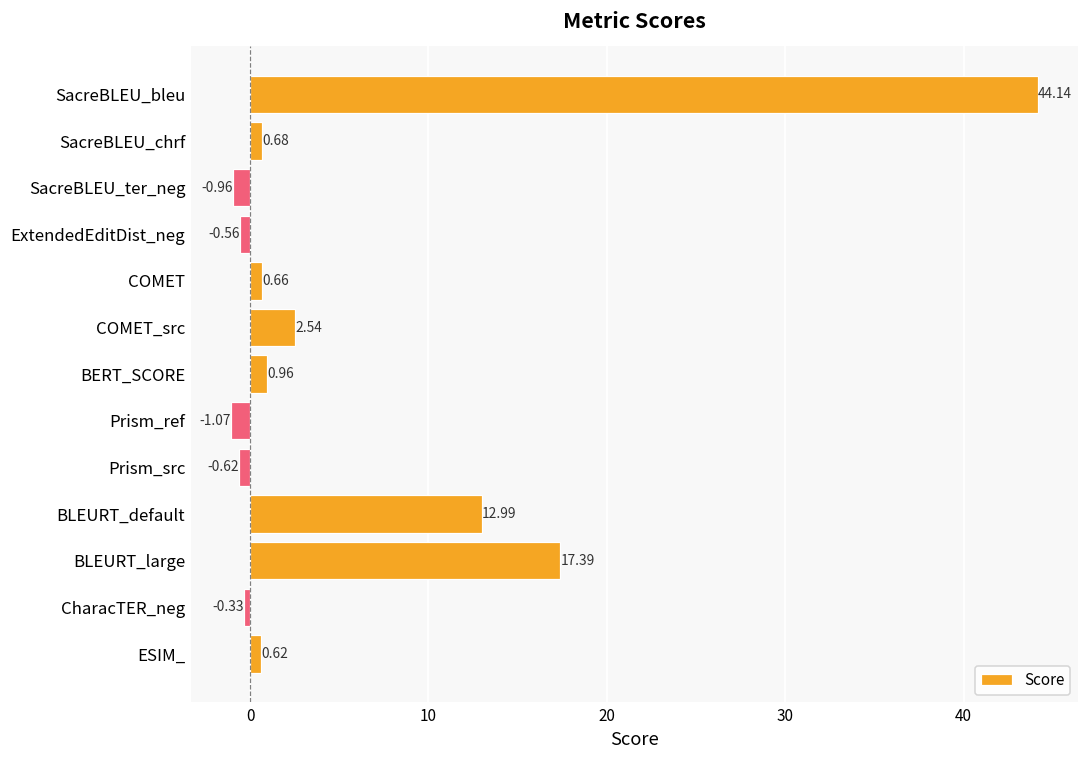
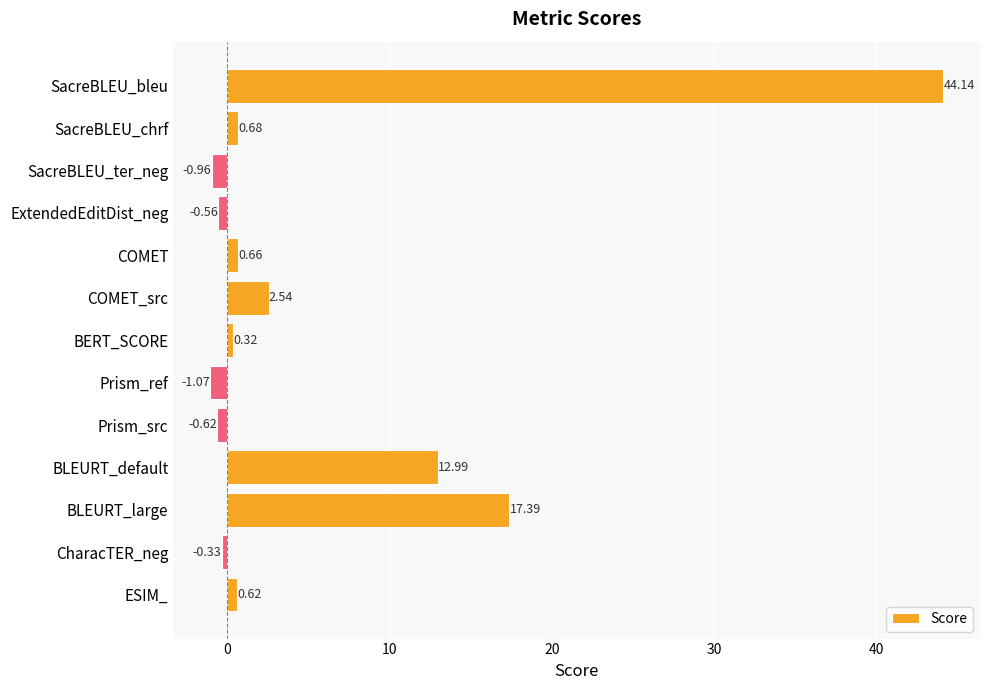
  {
    "SacreBLEU_bleu": 44.14,
    "SacreBLEU_chrf": 0.68,
    "SacreBLEU_ter_neg": -0.96,
    "ExtendedEditDist_neg": -0.56,
    "COMET": 0.66,
    "COMET_src": 2.54,
-   "BERT_SCORE": 0.96,
+   "BERT_SCORE": 0.32,
    "Prism_ref": -1.07,
    "Prism_src": -0.62,
    "BLEURT_default": 12.99,
    "BLEURT_large": 17.39,
    "CharacTER_neg": -0.33,
    "ESIM_": 0.62
  }
